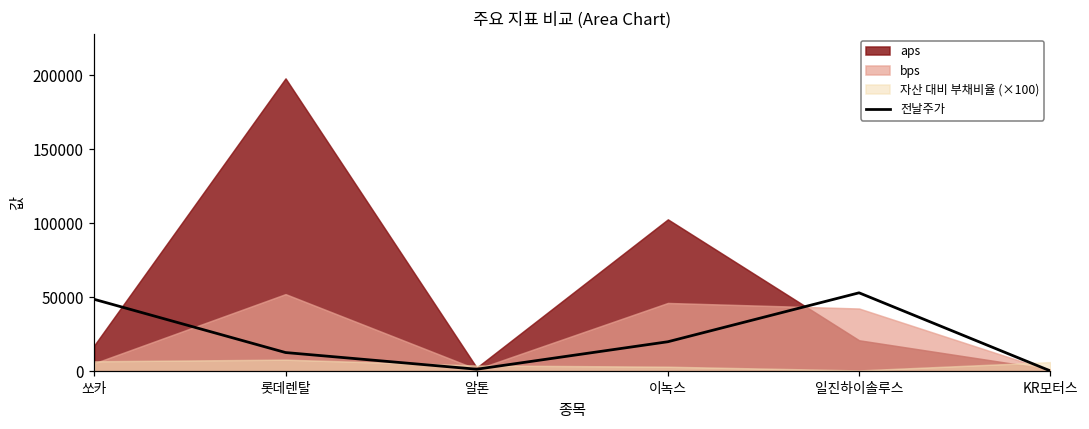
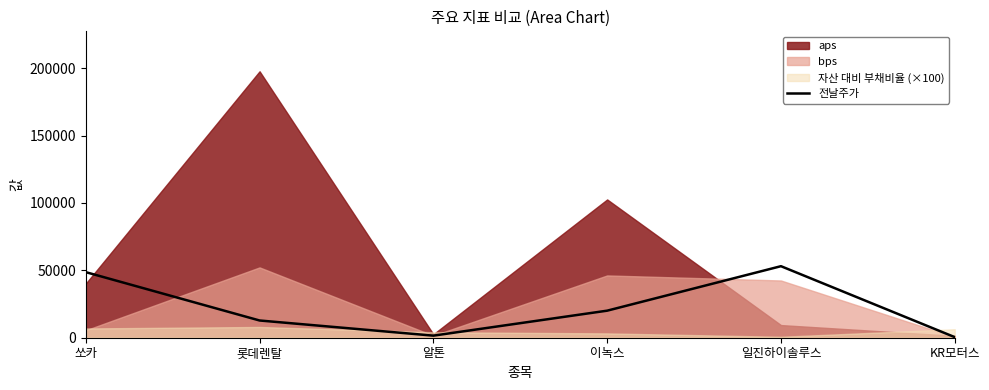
  {
    "aps": {
-     "쏘카": 18000,
+     "쏘카": 40000,
      "롯데렌탈": 198000,
      "이녹스": 103000,
-     "일진하이솔루스": 21000
+     "일진하이솔루스": 9000
    },
    "전날주가": {
      "쏘카": 49000,
      "롯데렌탈": 13000,
      "이녹스": 20000,
      "일진하이솔루스": 53000
    },
    "bps": {
      "롯데렌탈": 52000,
      "이녹스": 46000,
      "일진하이솔루스": 42000
    },
    "자산 대비 부채비율 (×100)": {
      "롯데렌탈": 8000,
      "이녹스": 3000,
      "KR모터스": 6000
    }
  }
